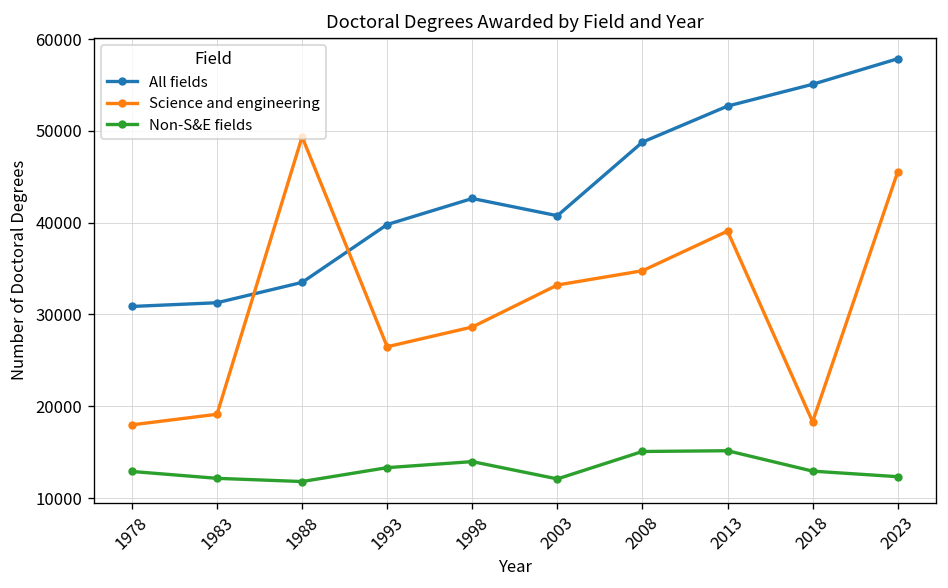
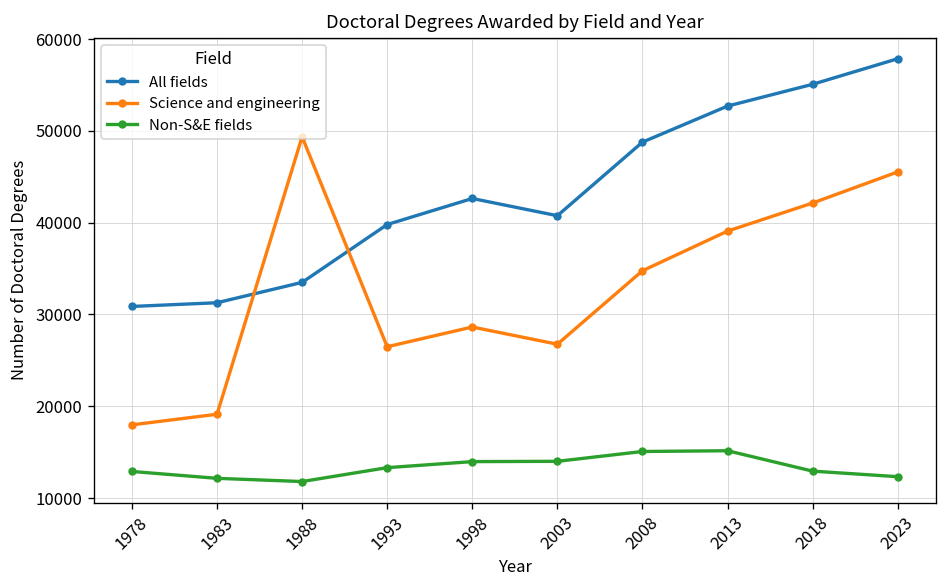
  {
    "All fields": {
      "1978": 31000,
      "1983": 31000,
      "1988": 33000,
      "1993": 40000,
      "1998": 43000,
      "2003": 41000,
      "2008": 49000,
      "2013": 53000,
      "2018": 55000,
      "2023": 58000
    },
    "Science and engineering": {
      "1978": 18000,
      "1983": 19000,
      "1993": 26000,
      "1998": 29000,
-     "2003": 33000,
+     "2003": 27000,
      "2008": 35000,
      "2013": 39000,
-     "2018": 18000,
+     "2018": 42000,
      "2023": 46000
    },
    "Non-S&E fields": {
      "1978": 13000,
      "1983": 12000,
      "1988": 12000,
      "1993": 13000,
      "1998": 14000,
-     "2003": 12000,
+     "2003": 14000,
      "2008": 15000,
      "2013": 15000,
      "2018": 13000,
      "2023": 12000
    }
  }
